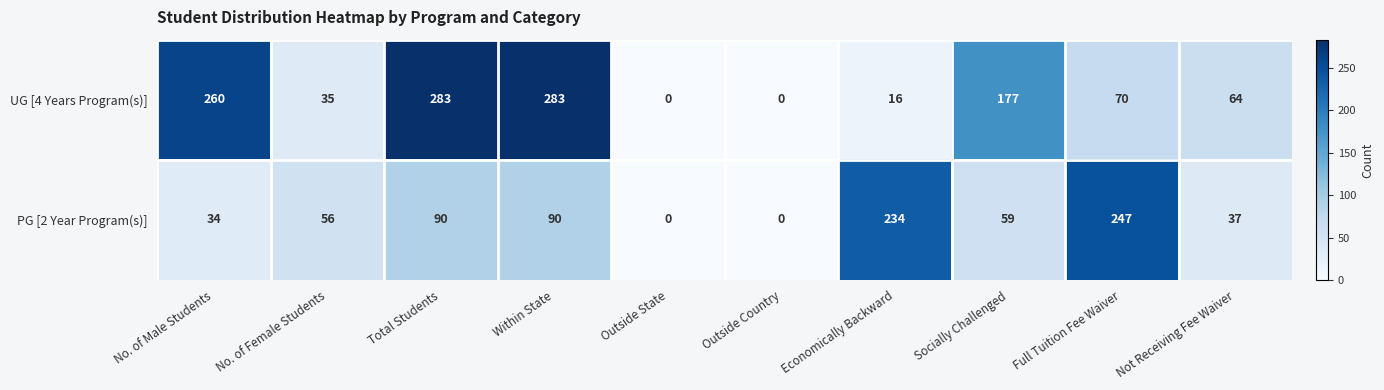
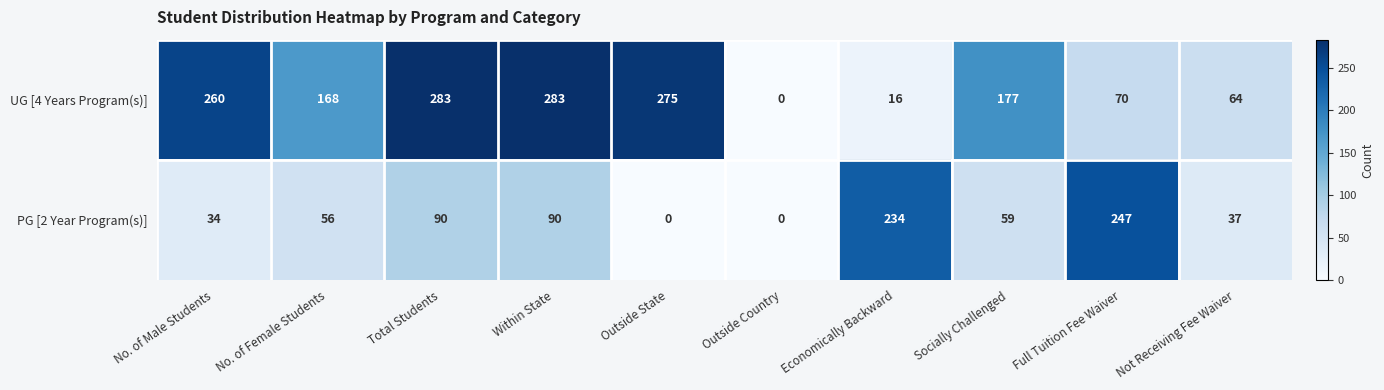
  {
    "UG [4 Years Program(s)]": {
      "No. of Male Students": 260,
-     "No. of Female Students": 35,
+     "No. of Female Students": 168,
      "Total Students": 283,
      "Within State": 283,
-     "Outside State": 0,
+     "Outside State": 275,
      "Outside Country": 0,
      "Economically Backward": 16,
      "Socially Challenged": 177,
      "Full Tuition Fee Waiver": 70,
      "Not Receiving Fee Waiver": 64
    },
    "PG [2 Year Program(s)]": {
      "No. of Male Students": 34,
      "No. of Female Students": 56,
      "Total Students": 90,
      "Within State": 90,
      "Outside State": 0,
      "Outside Country": 0,
      "Economically Backward": 234,
      "Socially Challenged": 59,
      "Full Tuition Fee Waiver": 247,
      "Not Receiving Fee Waiver": 37
    }
  }
